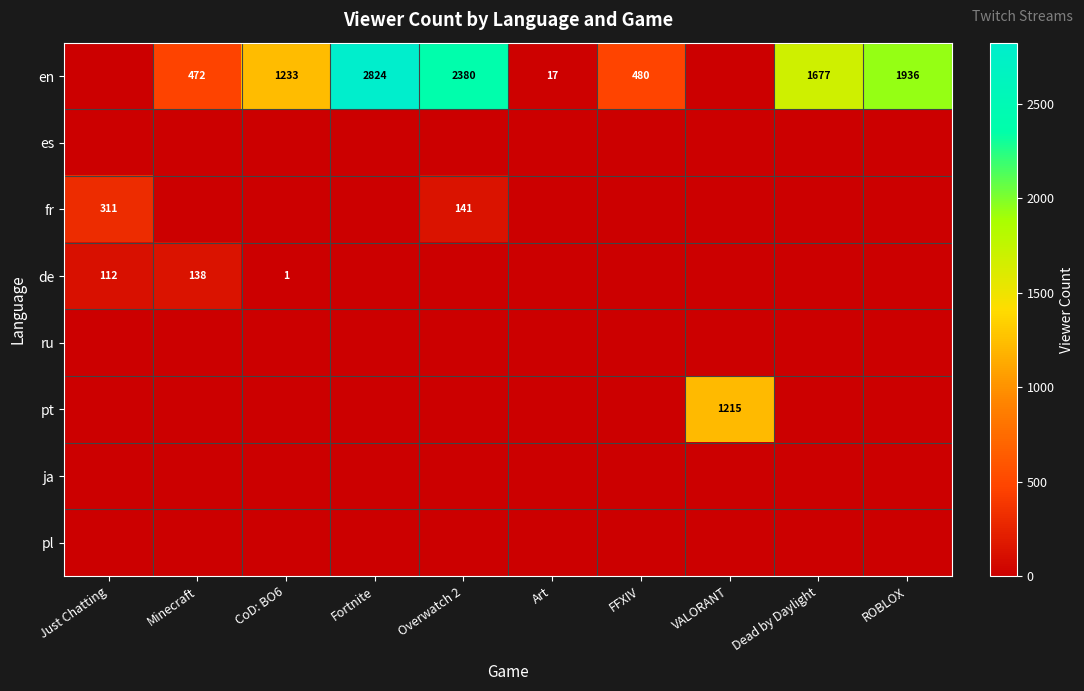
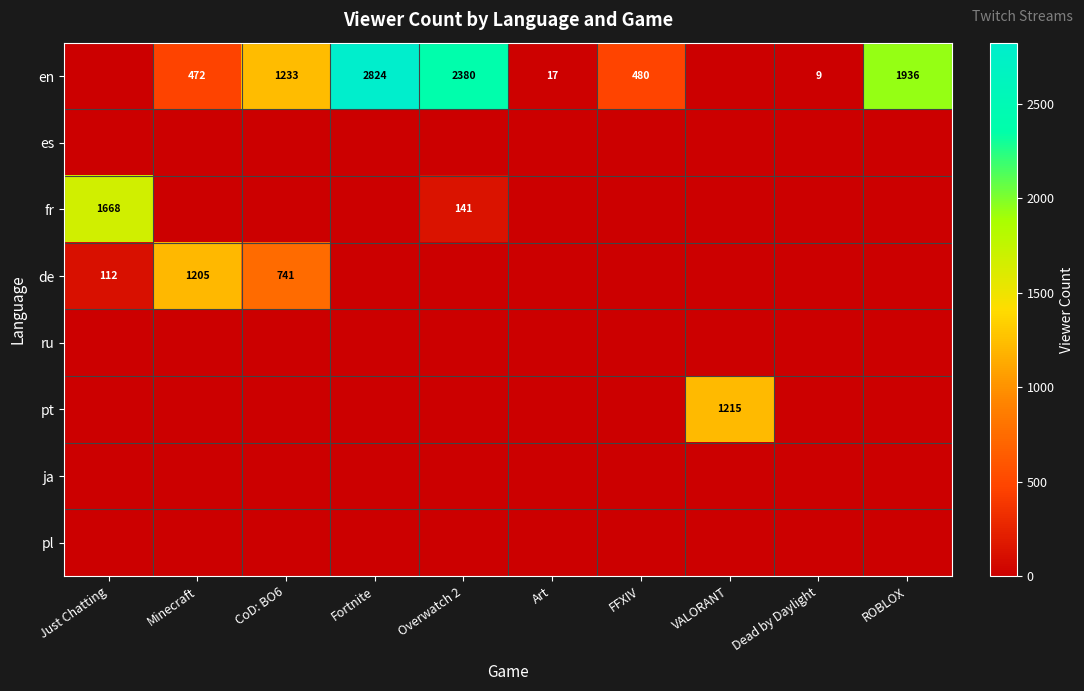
  {
    "en": {
      "Minecraft": 472,
      "CoD: BO6": 1233,
      "Fortnite": 2824,
      "Overwatch 2": 2380,
      "Art": 17,
      "FFXIV": 480,
-     "Dead by Daylight": 1677,
+     "Dead by Daylight": 9,
      "ROBLOX": 1936
    },
    "fr": {
-     "Just Chatting": 311,
+     "Just Chatting": 1668,
      "Overwatch 2": 141
    },
    "de": {
      "Just Chatting": 112,
-     "Minecraft": 138,
-     "CoD: BO6": 1
+     "Minecraft": 1205,
+     "CoD: BO6": 741
    },
    "pt": {
      "VALORANT": 1215
    }
  }
